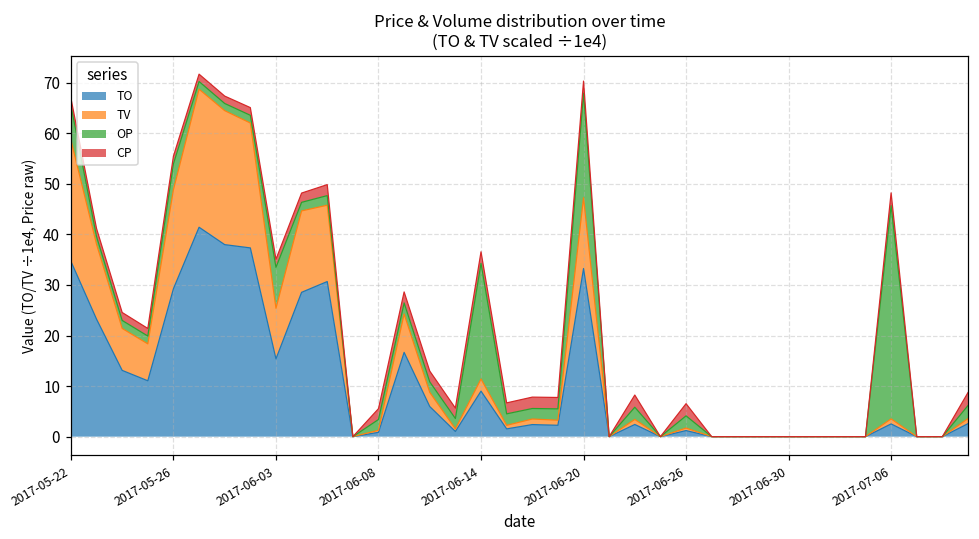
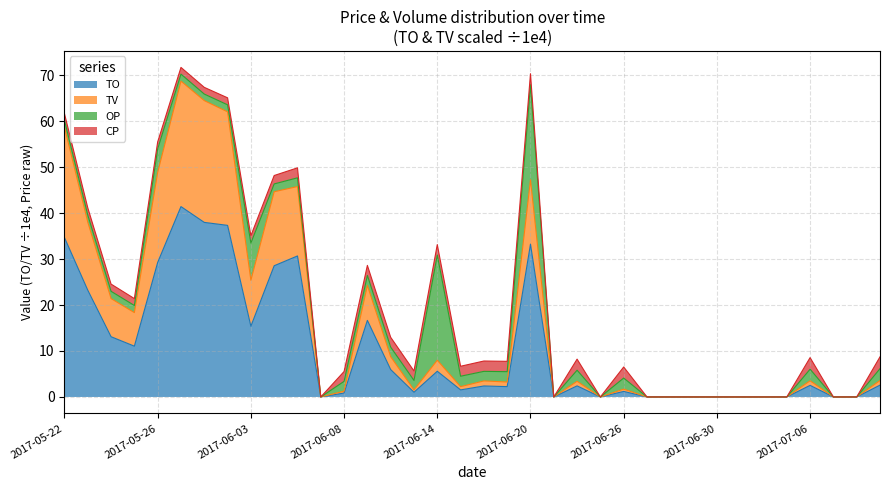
  {
    "TO": {
      "2017-05-22": 35,
      "2017-05-26": 29,
      "2017-06-03": 15,
-     "2017-06-14": 9,
+     "2017-06-14": 6,
      "2017-06-20": 33,
      "2017-07-06": 3
    },
    "TV": {
      "2017-05-22": 24,
      "2017-05-26": 20,
      "2017-06-03": 10,
      "2017-06-14": 2,
      "2017-06-20": 14,
      "2017-07-06": 1
    },
    "OP": {
-     "2017-05-22": 7,
+     "2017-05-22": 2,
      "2017-05-26": 5,
      "2017-06-03": 8,
      "2017-06-08": 2,
      "2017-06-14": 23,
      "2017-06-20": 21,
      "2017-06-26": 2,
-     "2017-07-06": 42
+     "2017-07-06": 3
    },
    "CP": {
      "2017-05-22": 1,
      "2017-05-26": 2,
      "2017-06-03": 2,
      "2017-06-08": 2,
      "2017-06-14": 2,
      "2017-06-20": 2,
      "2017-06-26": 2,
      "2017-07-06": 3
    }
  }
